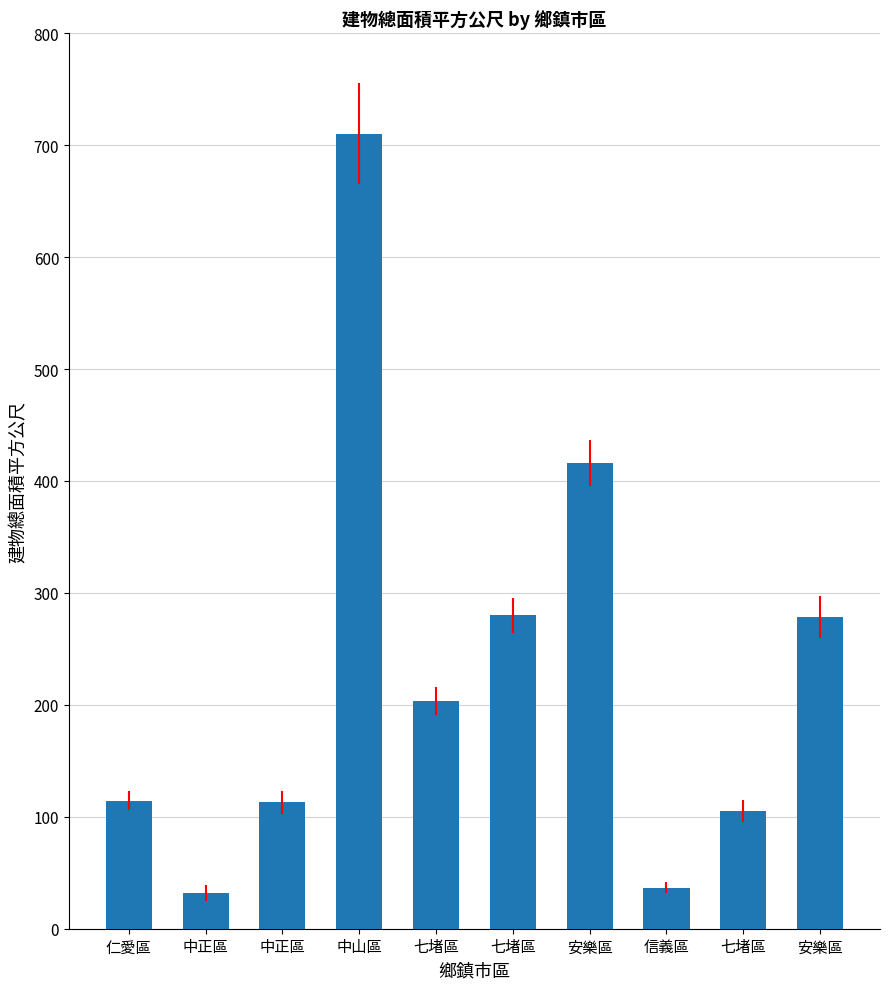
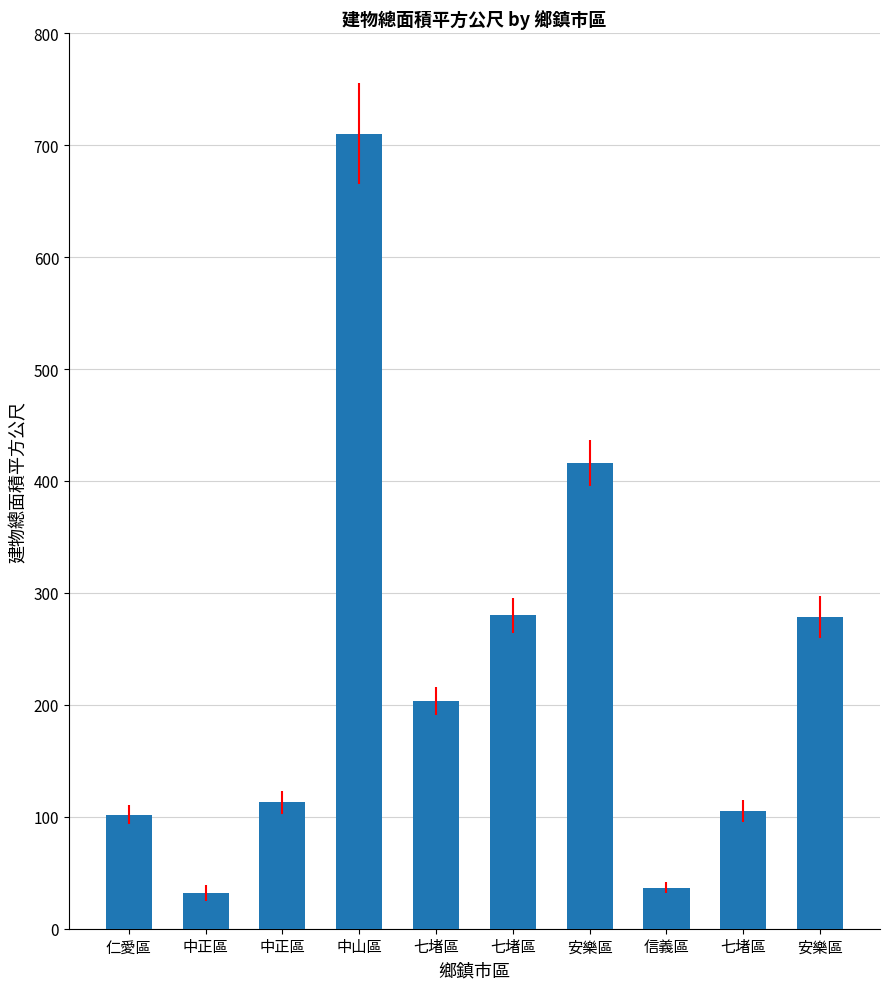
  {
-   "仁愛區": 114,
+   "仁愛區": 102,
    "中山區": 710,
    "信義區": 37
  }
